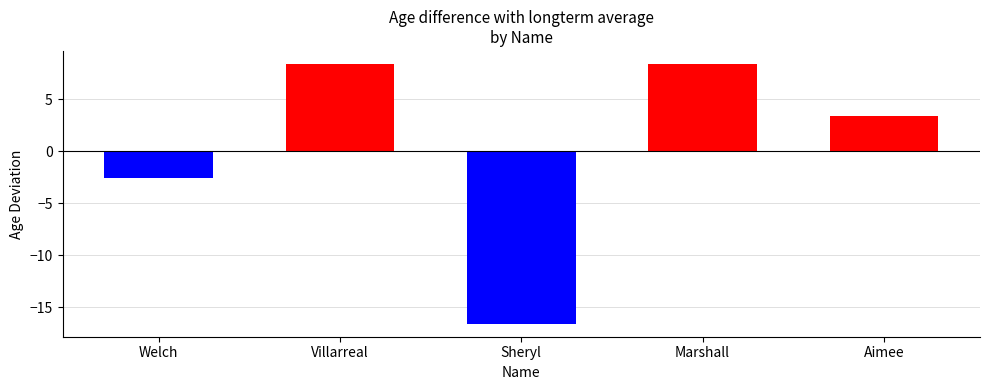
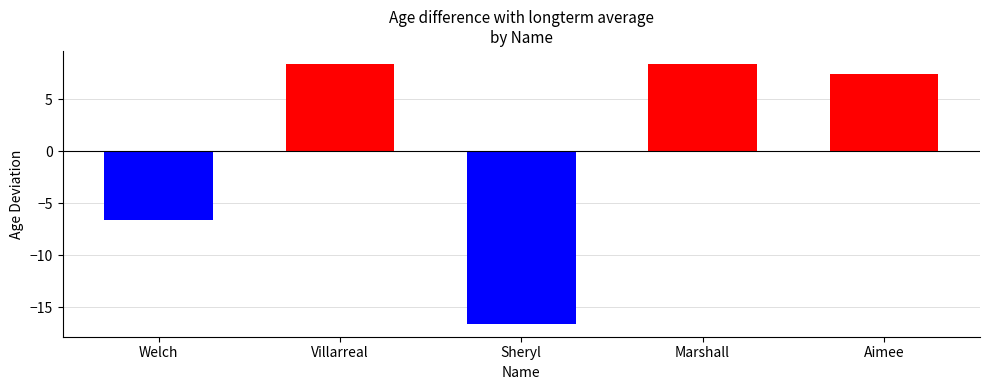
  {
-   "Welch": -2.6,
+   "Welch": -6.6,
    "Villarreal": 8.4,
    "Sheryl": -16.6,
    "Marshall": 8.4,
-   "Aimee": 3.4
+   "Aimee": 7.4
  }
